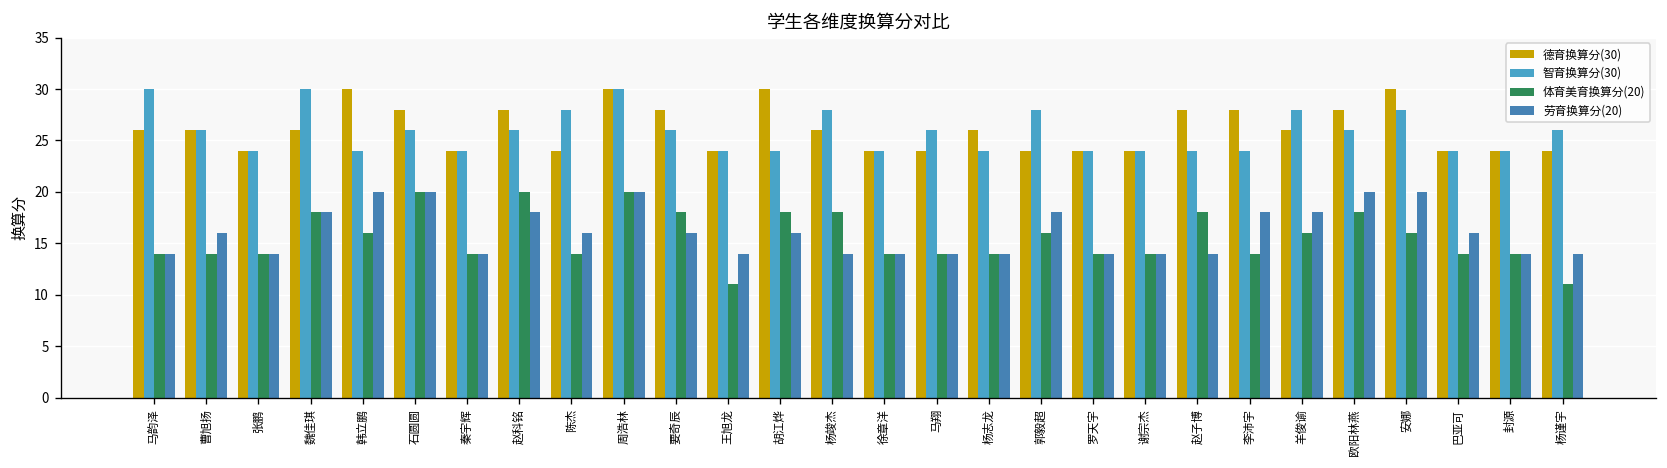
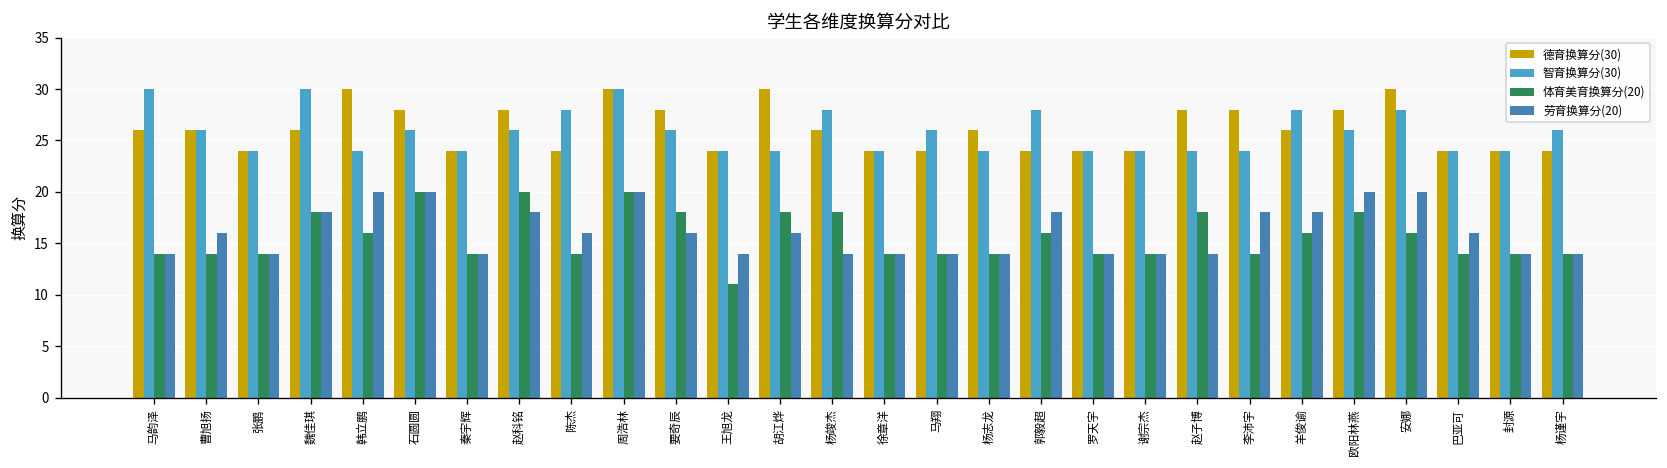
  {
    "德育换算分(30)": {
      "马韵泽": 26,
      "曹旭扬": 26,
      "张鹏": 24,
      "魏佳琪": 26,
      "韩立鹏": 30,
      "石圆圆": 28,
      "秦宇辉": 24,
      "赵科铭": 28,
      "陈杰": 24,
      "周浩林": 30,
      "要奇辰": 28,
      "王旭龙": 24,
      "胡江烨": 30,
      "杨竣杰": 26,
      "徐章洋": 24,
      "马翔": 24,
      "杨志龙": 26,
      "郭毅超": 24,
      "罗天宇": 24,
      "谢宗杰": 24,
      "赵子博": 28,
      "李沛宇": 28,
      "羊俊谕": 26,
      "欧阳林燕": 28,
      "安娜": 30,
      "巴亚可": 24,
      "封源": 24,
      "杨谨宇": 24
    },
    "体育美育换算分(20)": {
      "马韵泽": 14,
      "曹旭扬": 14,
      "张鹏": 14,
      "魏佳琪": 18,
      "韩立鹏": 16,
      "石圆圆": 20,
      "秦宇辉": 14,
      "赵科铭": 20,
      "陈杰": 14,
      "周浩林": 20,
      "要奇辰": 18,
      "王旭龙": 11,
      "胡江烨": 18,
      "杨竣杰": 18,
      "徐章洋": 14,
      "马翔": 14,
      "杨志龙": 14,
      "郭毅超": 16,
      "罗天宇": 14,
      "谢宗杰": 14,
      "赵子博": 18,
      "李沛宇": 14,
      "羊俊谕": 16,
      "欧阳林燕": 18,
      "安娜": 16,
      "巴亚可": 14,
      "封源": 14,
-     "杨谨宇": 11
+     "杨谨宇": 14
    }
  }
